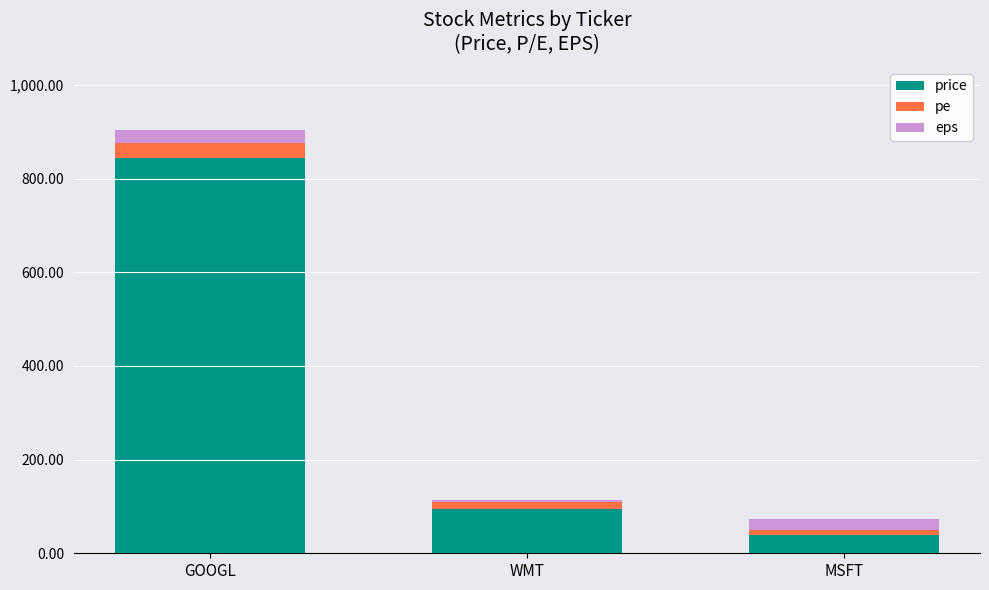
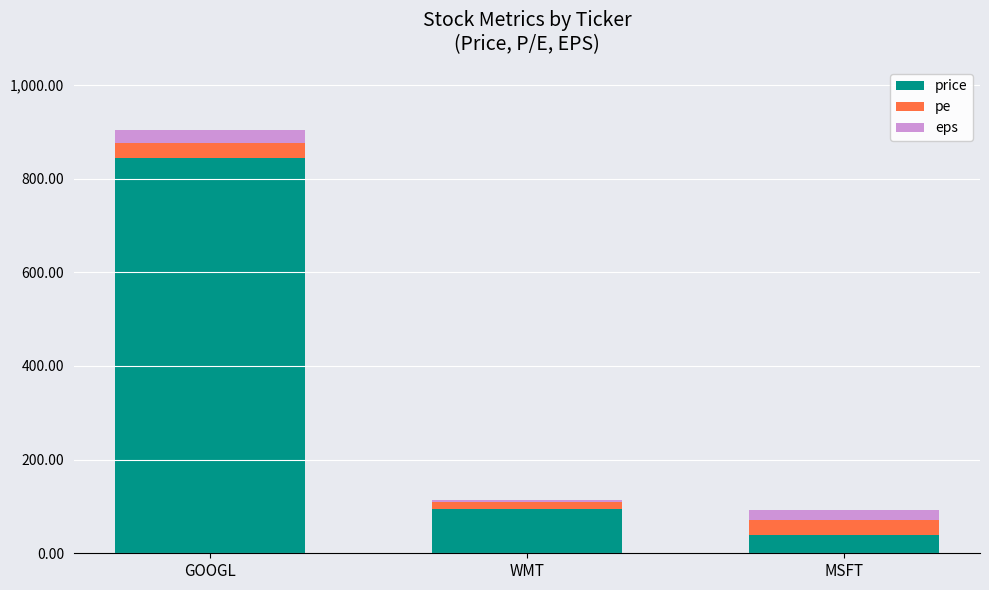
  {
    "price": {
      "GOOGL": 850,
      "WMT": 100,
      "MSFT": 40
    },
    "pe": {
      "GOOGL": 30,
      "WMT": 10,
-     "MSFT": 10
+     "MSFT": 30
    },
    "eps": {
      "GOOGL": 30,
      "MSFT": 20
    }
  }
